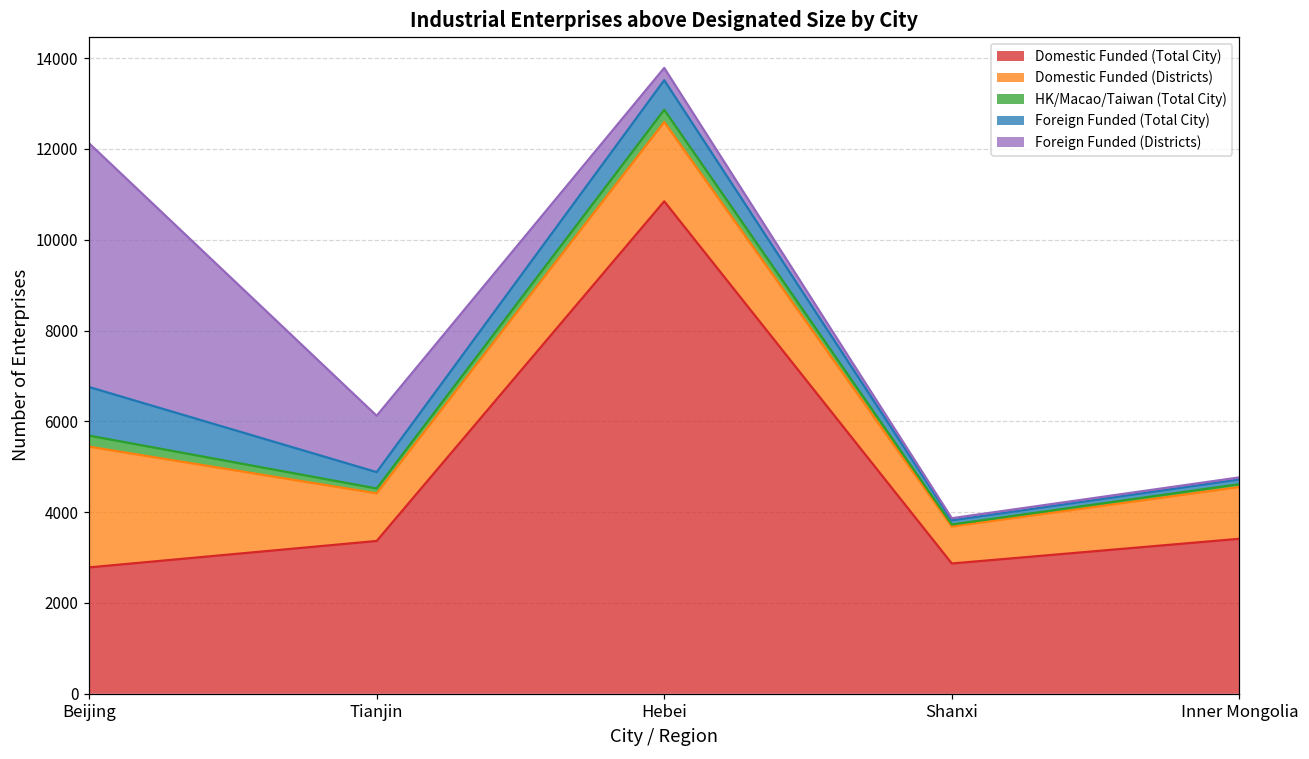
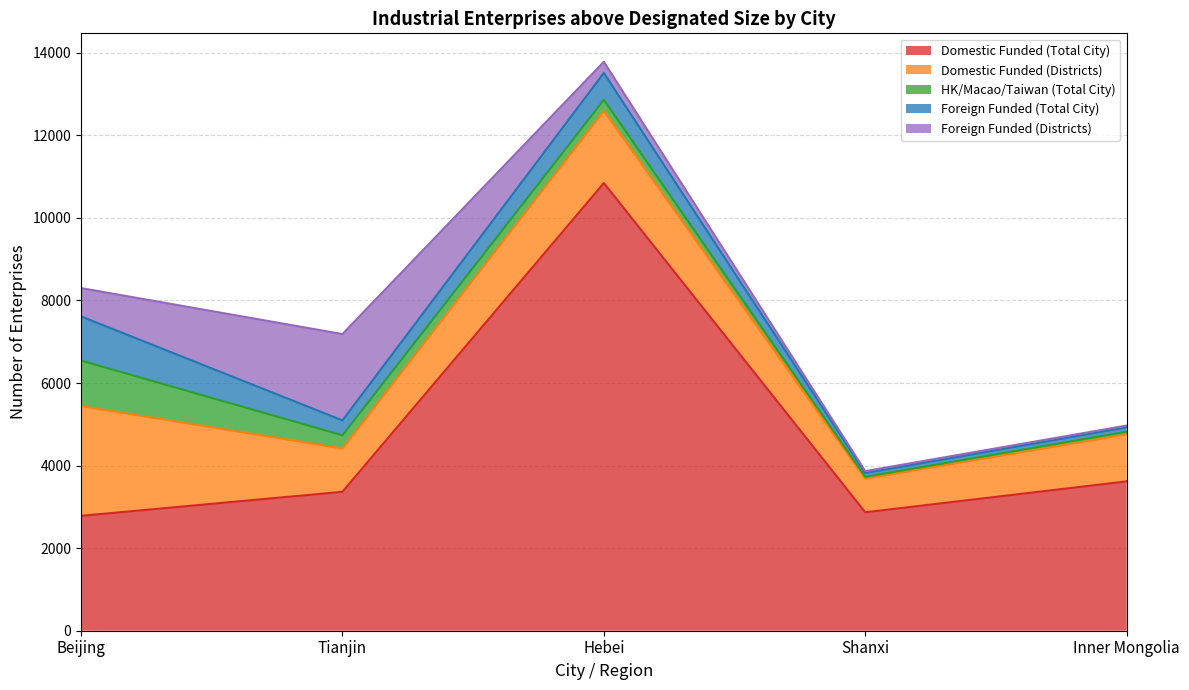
  {
    "Domestic Funded (Total City)": {
      "Beijing": 2800,
      "Tianjin": 3400,
      "Hebei": 10800,
      "Shanxi": 2900,
-     "Inner Mongolia": 3400
+     "Inner Mongolia": 3600
    },
    "Domestic Funded (Districts)": {
      "Beijing": 2700,
      "Tianjin": 1000,
      "Hebei": 1700,
      "Inner Mongolia": 1100
    },
    "HK/Macao/Taiwan (Total City)": {
-     "Beijing": 200,
-     "Tianjin": 100,
+     "Beijing": 1100,
+     "Tianjin": 300,
      "Hebei": 300,
      "Inner Mongolia": 100
    },
    "Foreign Funded (Total City)": {
      "Beijing": 1100,
      "Tianjin": 400,
      "Hebei": 700
    },
    "Foreign Funded (Districts)": {
-     "Beijing": 5400,
-     "Tianjin": 1200,
+     "Beijing": 700,
+     "Tianjin": 2100,
      "Hebei": 300
    }
  }
